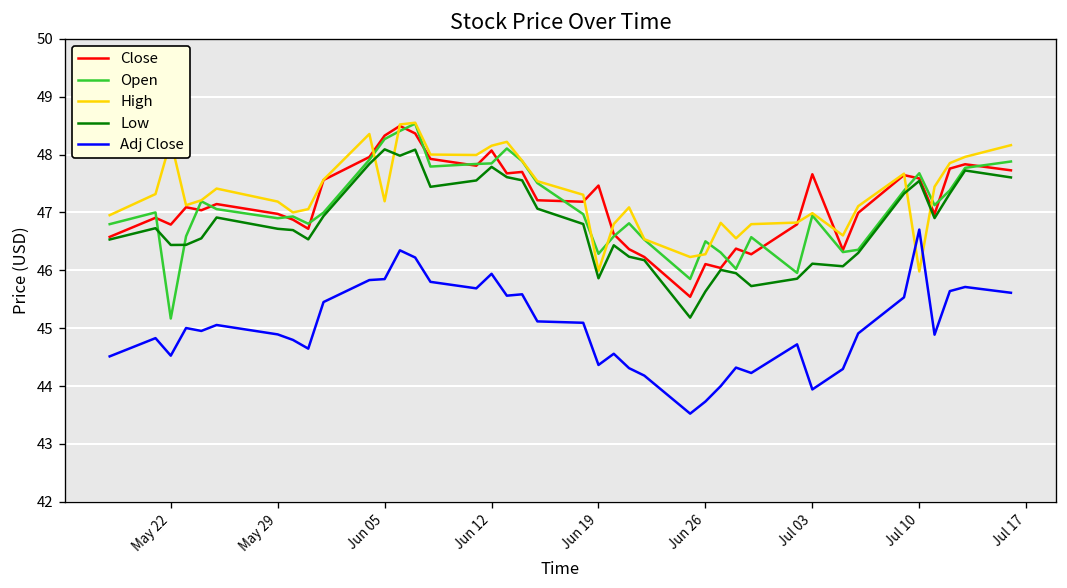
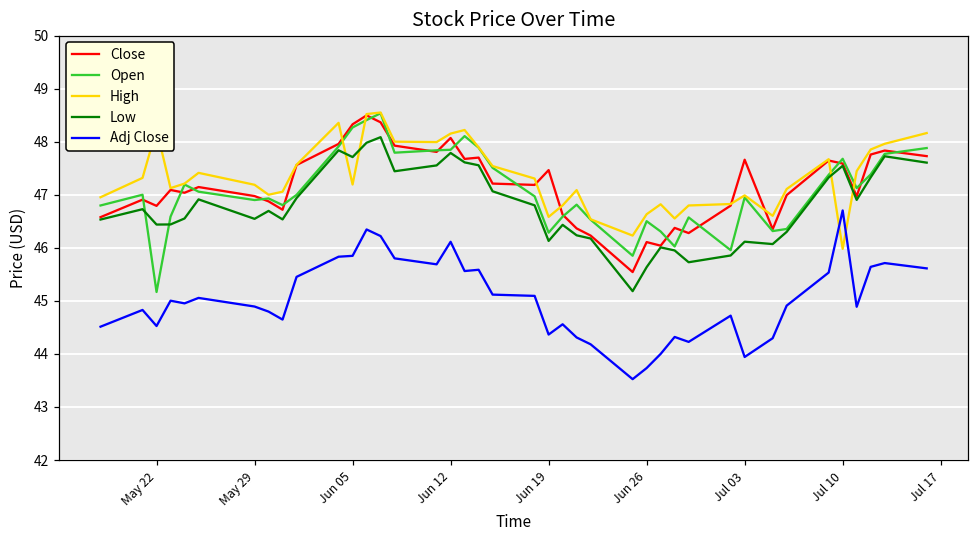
  {
    "Close": {
      "May 22": 46.8,
      "May 29": 47.0,
      "Jun 05": 48.3,
      "Jun 12": 48.1,
      "Jun 19": 47.5,
      "Jun 26": 46.1,
      "Jul 03": 47.7
    },
    "Open": {
      "May 22": 45.2,
      "May 29": 46.9,
      "Jun 05": 48.3,
      "Jun 12": 47.8,
      "Jun 19": 46.3,
      "Jun 26": 46.5,
      "Jul 10": 47.7
    },
    "High": {
      "May 29": 47.2,
      "Jun 05": 47.2,
      "Jun 12": 48.2,
-     "Jun 19": 46.0,
-     "Jun 26": 46.3,
+     "Jun 19": 46.6,
+     "Jun 26": 46.6,
      "Jul 10": 46.0
    },
    "Low": {
      "May 22": 46.4,
-     "May 29": 46.7,
-     "Jun 05": 48.1,
+     "May 29": 46.5,
+     "Jun 05": 47.7,
      "Jun 12": 47.8,
-     "Jun 19": 45.9,
+     "Jun 19": 46.1,
      "Jun 26": 45.6,
      "Jul 03": 46.1
    },
    "Adj Close": {
      "May 22": 44.5,
      "May 29": 44.9,
      "Jun 05": 45.8,
-     "Jun 12": 45.9,
+     "Jun 12": 46.1,
      "Jun 19": 44.4,
      "Jun 26": 43.7,
      "Jul 03": 43.9,
      "Jul 10": 46.7
    }
  }
